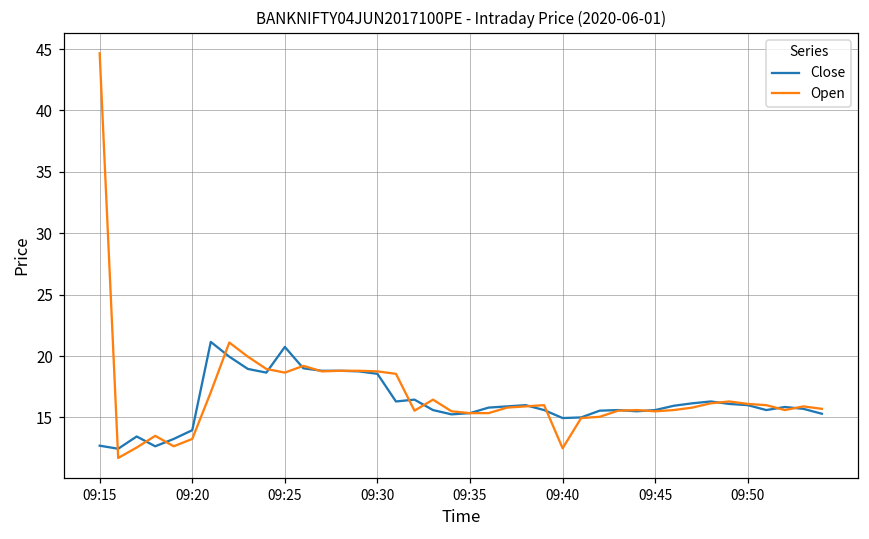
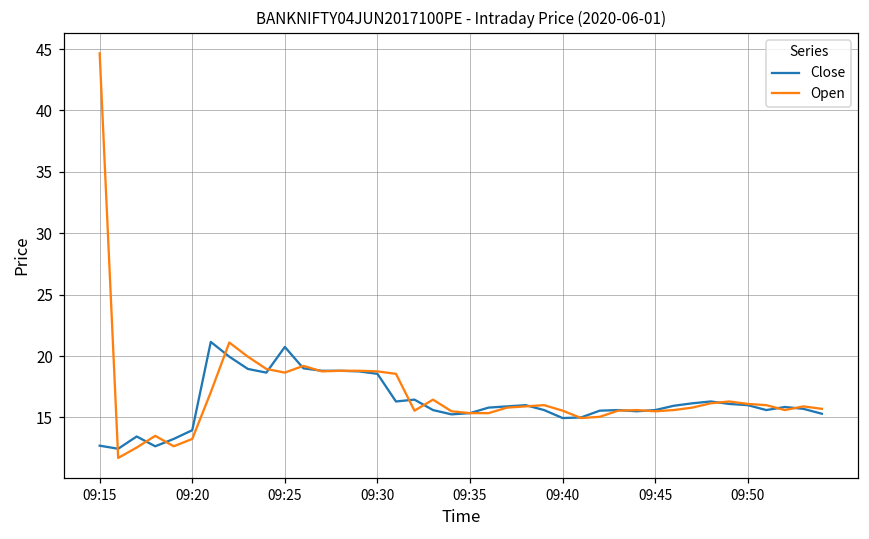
  {
    "Close": {
      "09:15": 12.7,
      "09:20": 14.0,
      "09:25": 20.7,
      "09:40": 15.0
    },
    "Open": {
      "09:15": 44.7,
      "09:20": 13.3,
      "09:25": 18.7,
-     "09:40": 12.5
+     "09:40": 15.6
    }
  }
